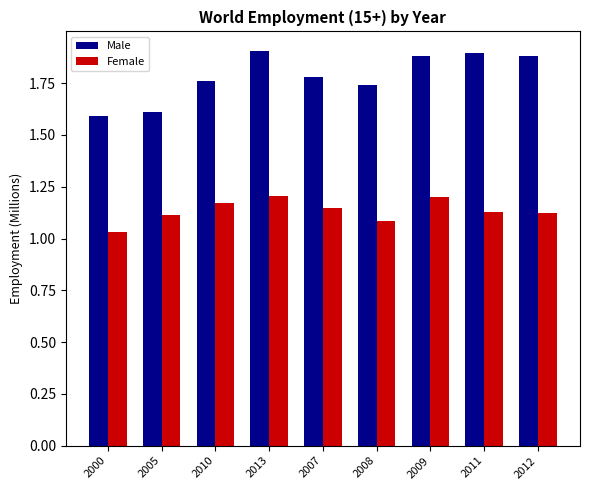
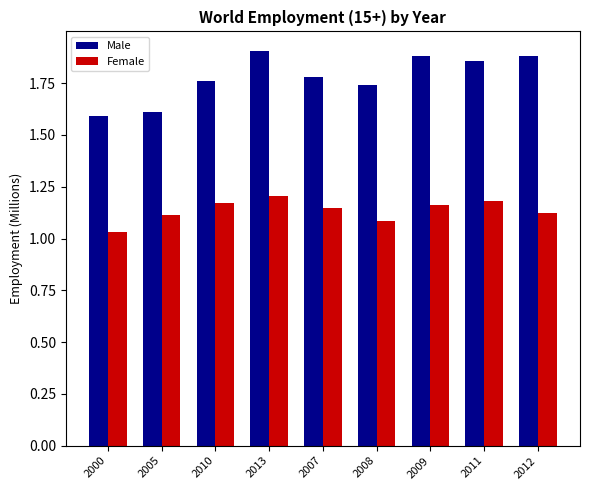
  {
    "Male": {
      "2000": 1.59,
      "2005": 1.61,
      "2010": 1.76,
      "2013": 1.90,
      "2007": 1.78,
      "2008": 1.74,
      "2009": 1.88,
-     "2011": 1.90,
+     "2011": 1.86,
      "2012": 1.88
    },
    "Female": {
      "2000": 1.03,
      "2005": 1.11,
      "2010": 1.17,
      "2013": 1.21,
      "2007": 1.15,
      "2008": 1.09,
-     "2009": 1.20,
-     "2011": 1.13,
+     "2009": 1.16,
+     "2011": 1.18,
      "2012": 1.12
    }
  }
